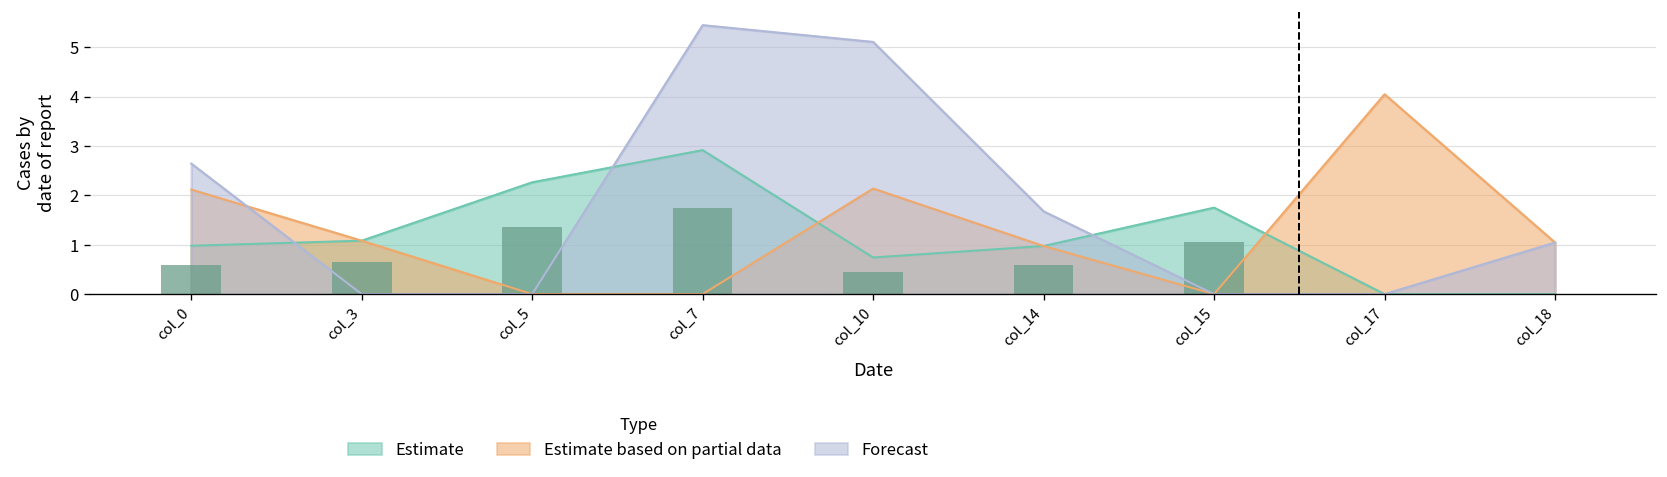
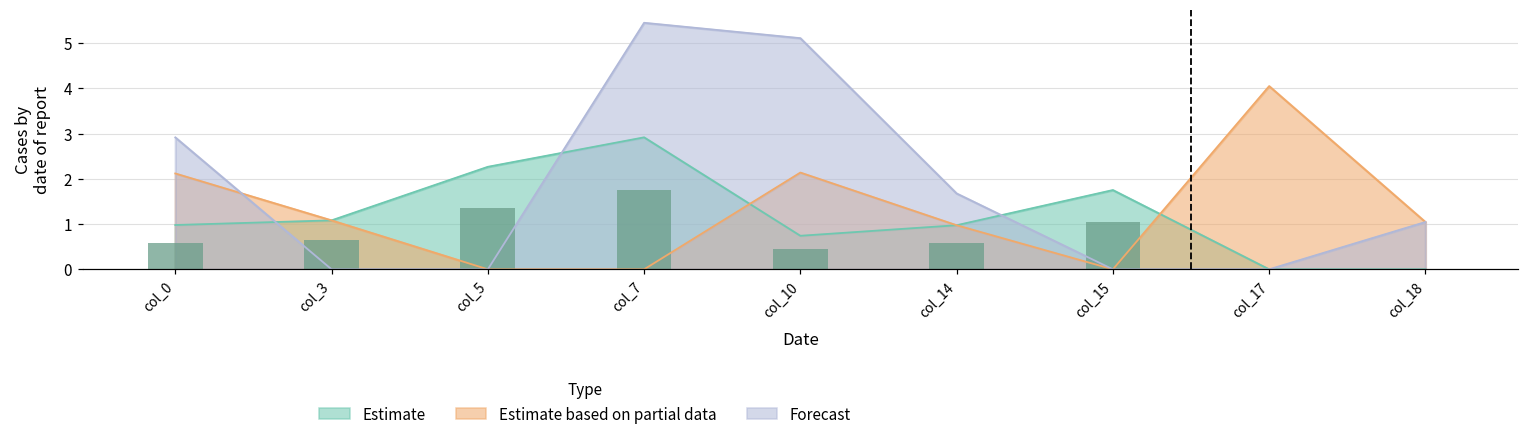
  {
    "Estimate based on partial data": {
      "col_0": 2.1,
      "col_7": 0.0,
      "col_10": 2.1,
      "col_17": 4.0
    },
    "Forecast": {
-     "col_0": 2.6,
+     "col_0": 2.9,
      "col_3": 0.0,
      "col_7": 5.4,
      "col_10": 5.1,
      "col_14": 1.7
    }
  }
